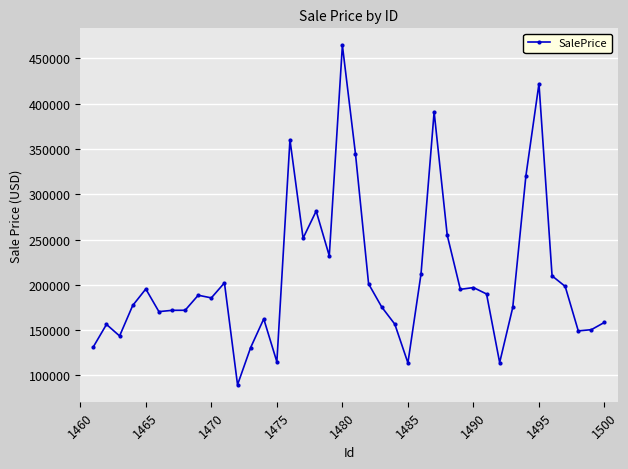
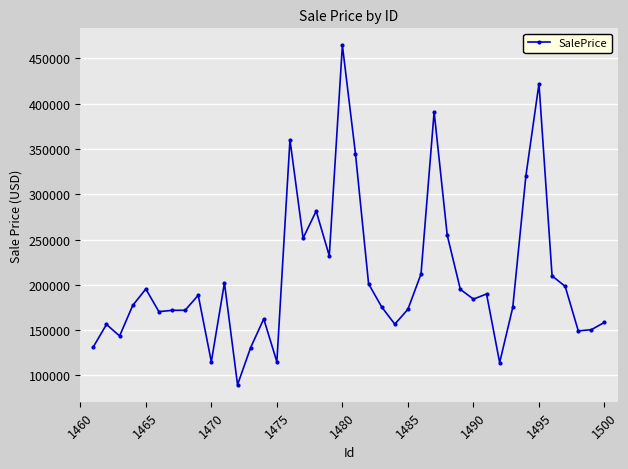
  {
    "1465": 200000,
-   "1470": 190000,
+   "1470": 120000,
    "1475": 120000,
    "1480": 460000,
-   "1485": 110000,
-   "1490": 200000,
+   "1485": 170000,
+   "1490": 180000,
    "1495": 420000,
    "1500": 160000
  }
